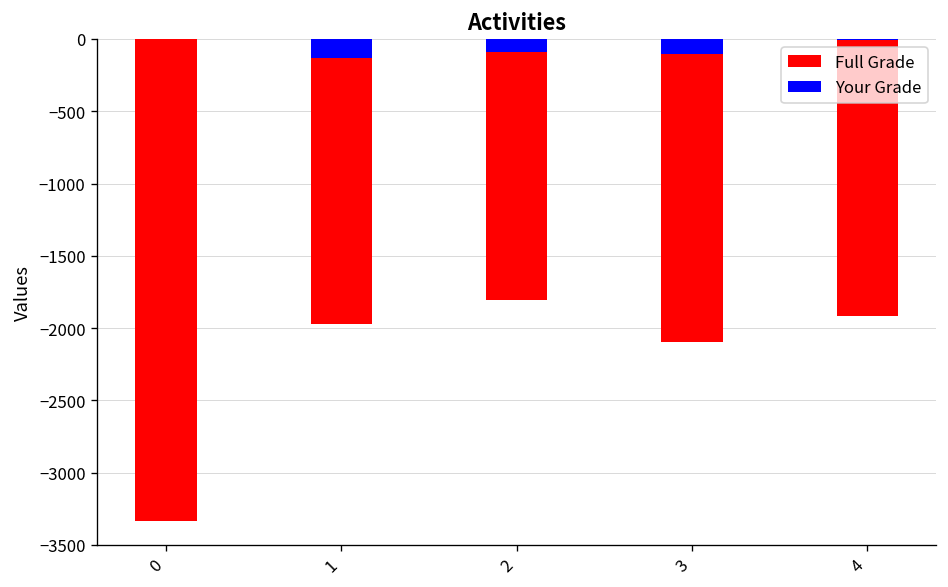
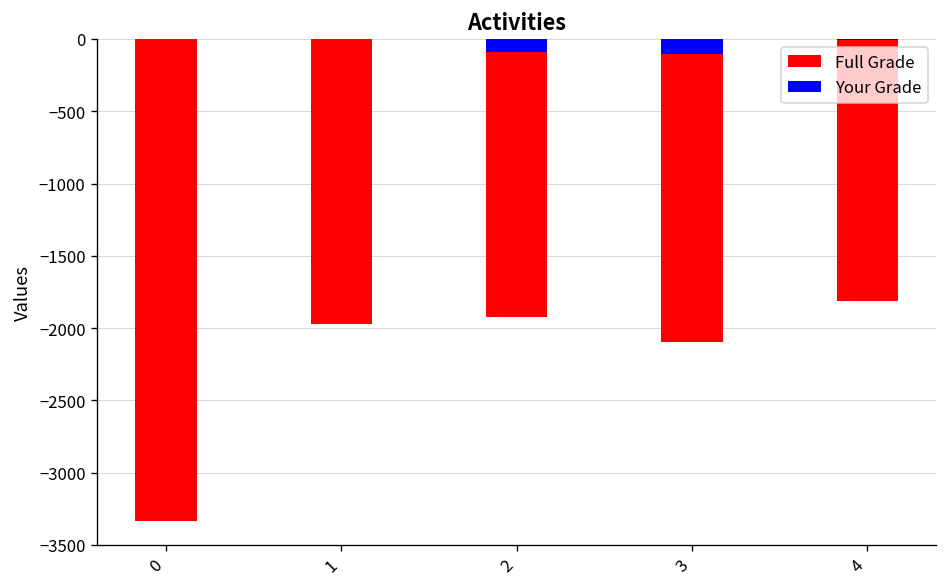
  {
    "Full Grade": {
      "0": -3330,
      "1": -1970,
-     "2": -1810,
+     "2": -1920,
      "3": -2100,
-     "4": -1920
+     "4": -1810
    },
    "Your Grade": {
      "0": 0,
-     "1": -130
+     "1": 0
    }
  }
